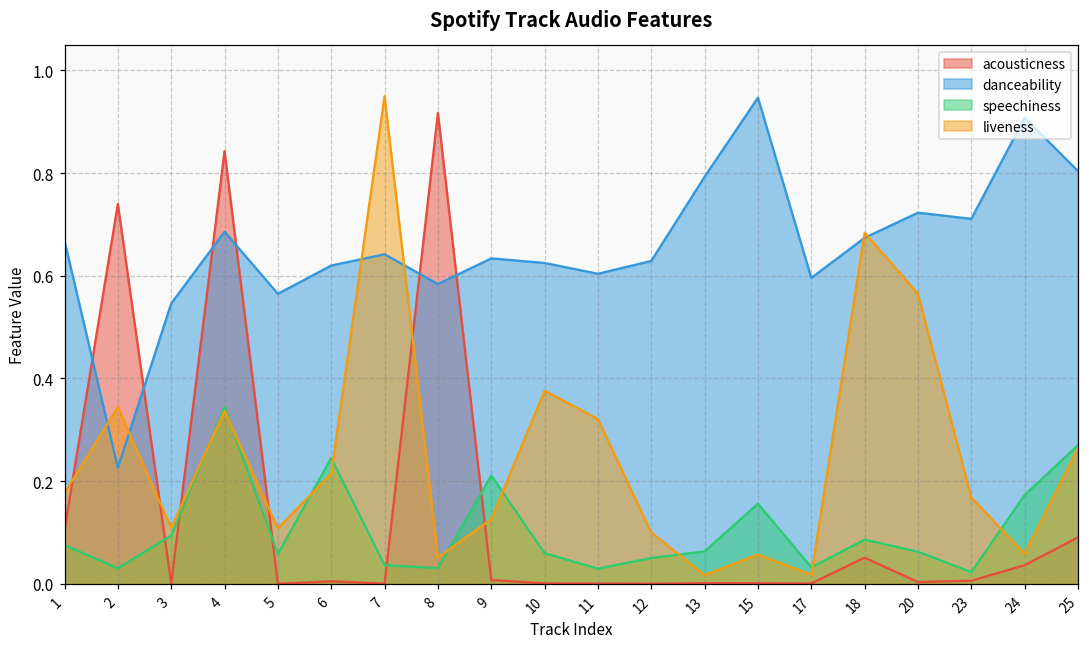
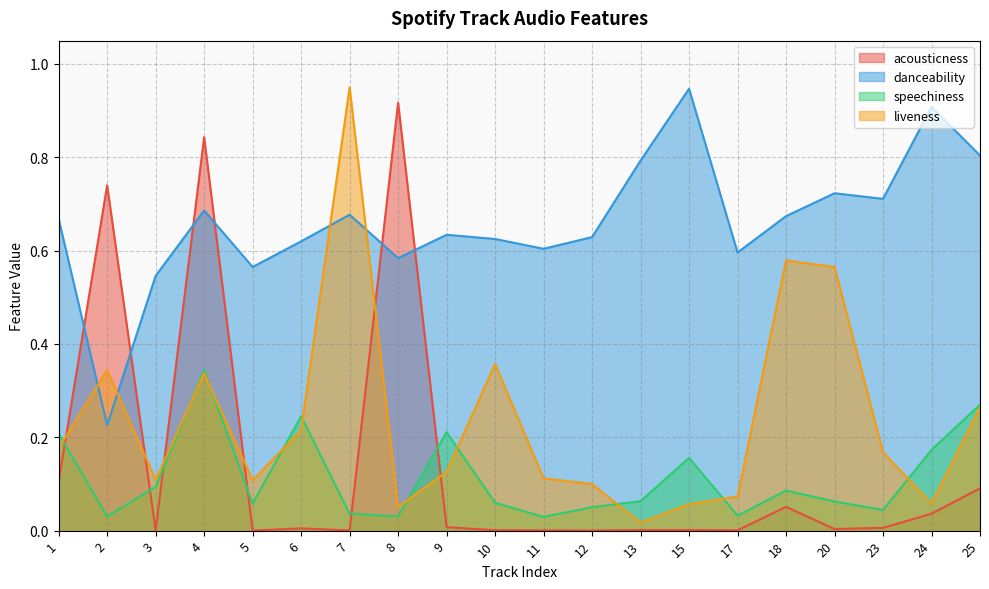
  {
    "acousticness": {
      "1": 0.11,
      "2": 0.74,
      "3": 0.00,
      "4": 0.84,
      "5": 0.00,
      "6": 0.00,
      "7": 0.00,
      "8": 0.92,
      "9": 0.01,
      "10": 0.00,
      "11": 0.00,
      "12": 0.00,
      "13": 0.00,
      "15": 0.00,
      "17": 0.00,
      "18": 0.05,
      "20": 0.00,
      "23": 0.01,
      "24": 0.04,
      "25": 0.09
    },
    "danceability": {
      "1": 0.67,
      "2": 0.23,
      "3": 0.55,
      "4": 0.69,
      "5": 0.57,
      "6": 0.62,
-     "7": 0.64,
+     "7": 0.68,
      "8": 0.58,
      "9": 0.63,
      "10": 0.63,
      "11": 0.60,
      "12": 0.63,
      "13": 0.79,
      "15": 0.95,
      "17": 0.60,
      "18": 0.67,
      "20": 0.72,
      "23": 0.71,
      "25": 0.80
    },
    "speechiness": {
-     "1": 0.08,
+     "1": 0.21,
      "2": 0.03,
      "3": 0.09,
      "4": 0.34,
      "5": 0.06,
      "6": 0.25,
      "7": 0.04,
      "8": 0.03,
      "9": 0.21,
      "10": 0.06,
      "11": 0.03,
      "12": 0.05,
      "13": 0.06,
      "15": 0.16,
      "17": 0.03,
      "18": 0.09,
      "20": 0.06,
-     "23": 0.02,
+     "23": 0.04,
      "24": 0.17,
      "25": 0.27
    },
    "liveness": {
      "1": 0.18,
      "2": 0.34,
      "3": 0.11,
      "4": 0.34,
      "5": 0.11,
      "6": 0.22,
      "7": 0.95,
      "8": 0.05,
      "9": 0.13,
-     "10": 0.38,
-     "11": 0.32,
+     "10": 0.36,
+     "11": 0.11,
      "12": 0.10,
      "13": 0.02,
      "15": 0.06,
-     "17": 0.02,
-     "18": 0.68,
+     "17": 0.07,
+     "18": 0.58,
      "20": 0.57,
      "23": 0.17,
      "24": 0.06,
      "25": 0.26
    }
  }
